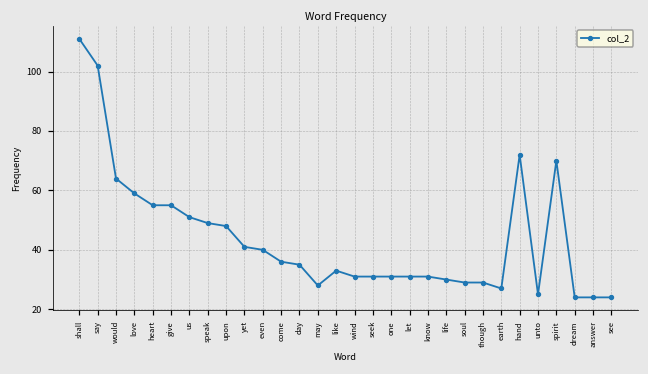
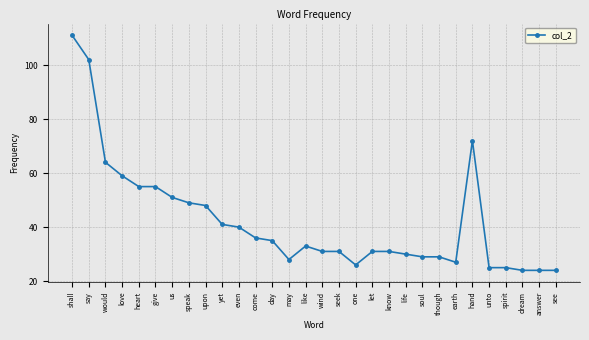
  {
    "shall": 111,
    "say": 102,
    "would": 64,
    "love": 59,
    "heart": 55,
    "give": 55,
    "us": 51,
    "speak": 49,
    "upon": 48,
    "yet": 41,
    "even": 40,
    "come": 36,
    "day": 35,
    "may": 28,
    "like": 33,
    "wind": 31,
    "seek": 31,
-   "one": 31,
+   "one": 26,
    "let": 31,
    "know": 31,
    "life": 30,
    "soul": 29,
    "though": 29,
    "earth": 27,
    "hand": 72,
    "unto": 25,
-   "spirit": 70,
+   "spirit": 25,
    "dream": 24,
    "answer": 24,
    "see": 24
  }
